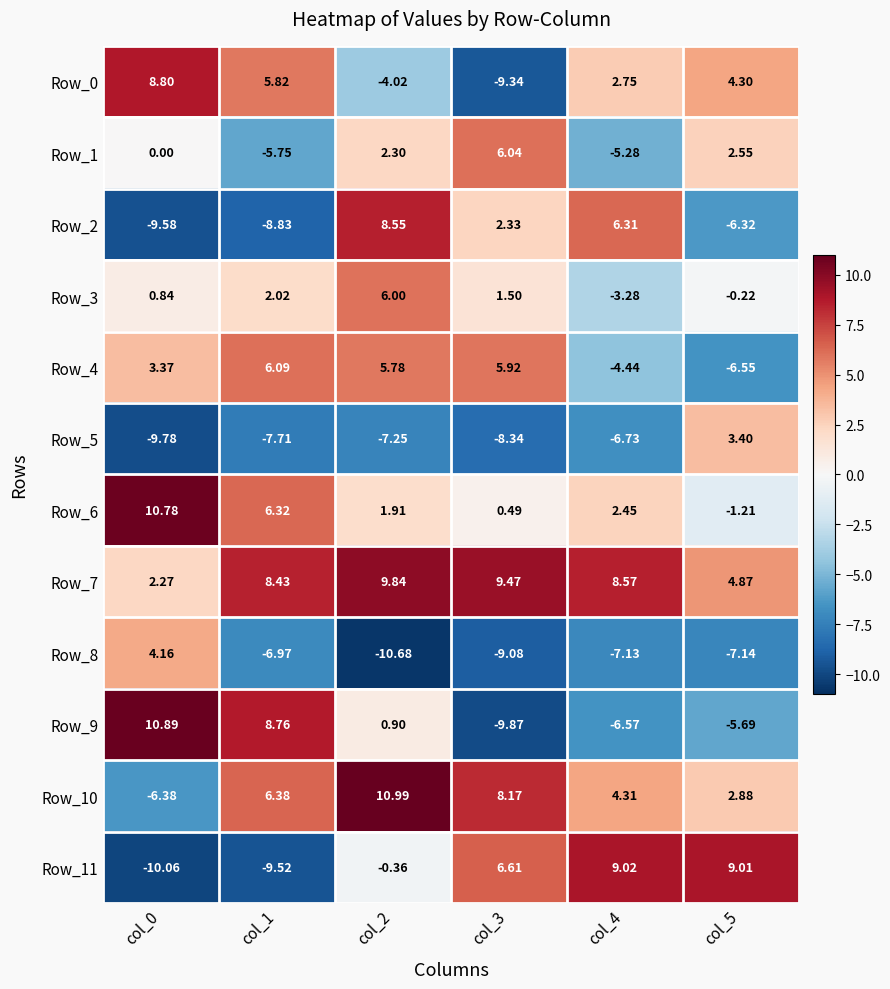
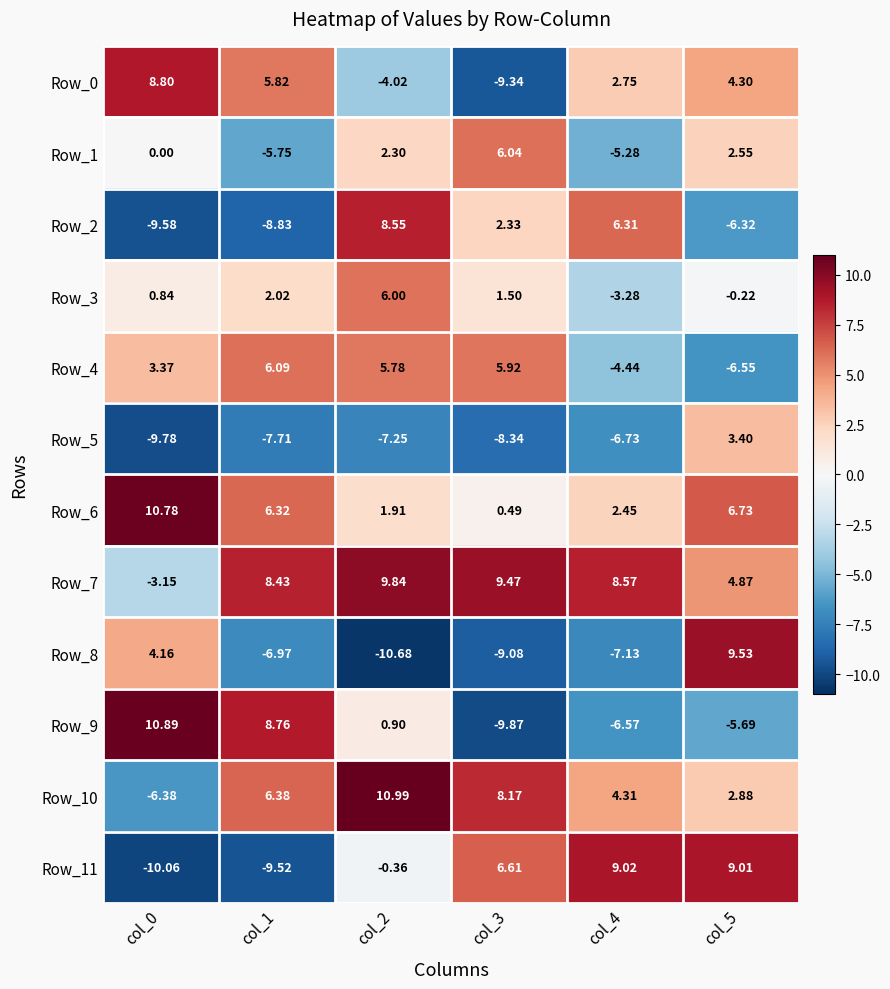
  {
    "Row_0": {
      "col_0": 8.80,
      "col_1": 5.82,
      "col_2": -4.02,
      "col_3": -9.34,
      "col_4": 2.75,
      "col_5": 4.30
    },
    "Row_1": {
      "col_0": 0.00,
      "col_1": -5.75,
      "col_2": 2.30,
      "col_3": 6.04,
      "col_4": -5.28,
      "col_5": 2.55
    },
    "Row_2": {
      "col_0": -9.58,
      "col_1": -8.83,
      "col_2": 8.55,
      "col_3": 2.33,
      "col_4": 6.31,
      "col_5": -6.32
    },
    "Row_3": {
      "col_0": 0.84,
      "col_1": 2.02,
      "col_2": 6.00,
      "col_3": 1.50,
      "col_4": -3.28,
      "col_5": -0.22
    },
    "Row_4": {
      "col_0": 3.37,
      "col_1": 6.09,
      "col_2": 5.78,
      "col_3": 5.92,
      "col_4": -4.44,
      "col_5": -6.55
    },
    "Row_5": {
      "col_0": -9.78,
      "col_1": -7.71,
      "col_2": -7.25,
      "col_3": -8.34,
      "col_4": -6.73,
      "col_5": 3.40
    },
    "Row_6": {
      "col_0": 10.78,
      "col_1": 6.32,
      "col_2": 1.91,
      "col_3": 0.49,
      "col_4": 2.45,
-     "col_5": -1.21
+     "col_5": 6.73
    },
    "Row_7": {
-     "col_0": 2.27,
+     "col_0": -3.15,
      "col_1": 8.43,
      "col_2": 9.84,
      "col_3": 9.47,
      "col_4": 8.57,
      "col_5": 4.87
    },
    "Row_8": {
      "col_0": 4.16,
      "col_1": -6.97,
      "col_2": -10.68,
      "col_3": -9.08,
      "col_4": -7.13,
-     "col_5": -7.14
+     "col_5": 9.53
    },
    "Row_9": {
      "col_0": 10.89,
      "col_1": 8.76,
      "col_2": 0.90,
      "col_3": -9.87,
      "col_4": -6.57,
      "col_5": -5.69
    },
    "Row_10": {
      "col_0": -6.38,
      "col_1": 6.38,
      "col_2": 10.99,
      "col_3": 8.17,
      "col_4": 4.31,
      "col_5": 2.88
    },
    "Row_11": {
      "col_0": -10.06,
      "col_1": -9.52,
      "col_2": -0.36,
      "col_3": 6.61,
      "col_4": 9.02,
      "col_5": 9.01
    }
  }
